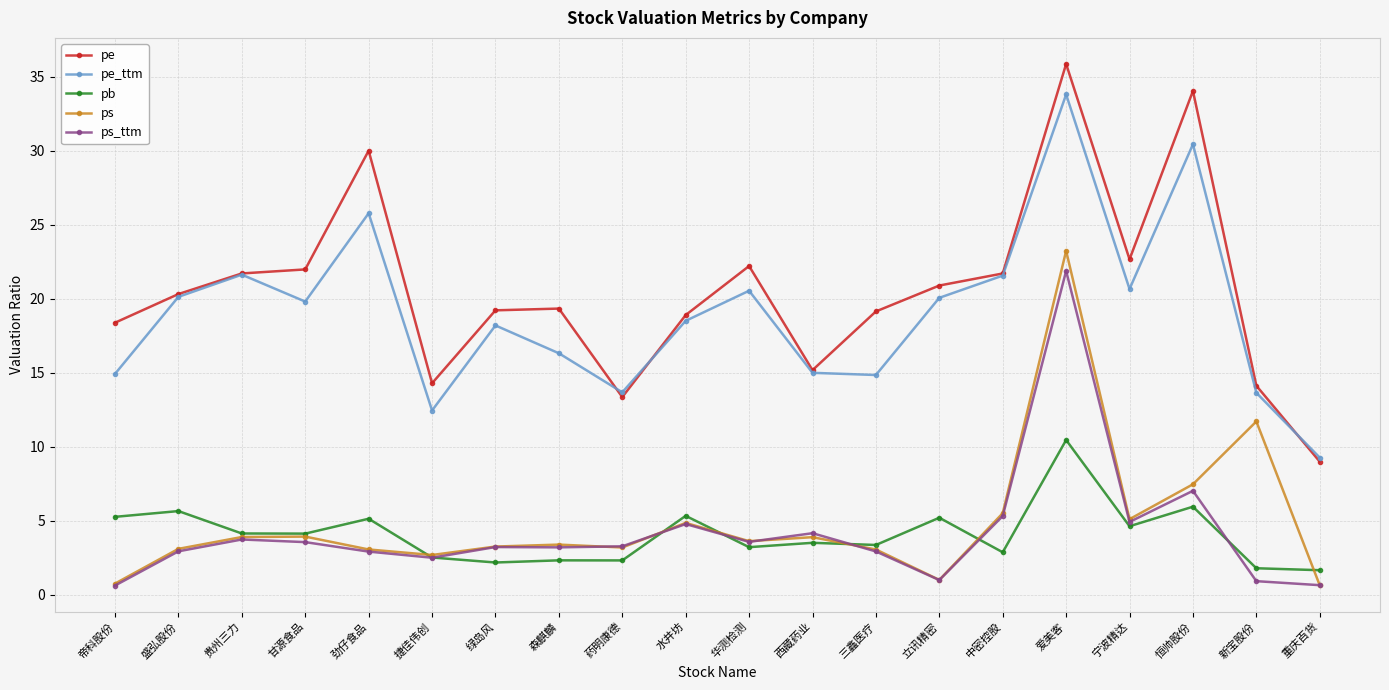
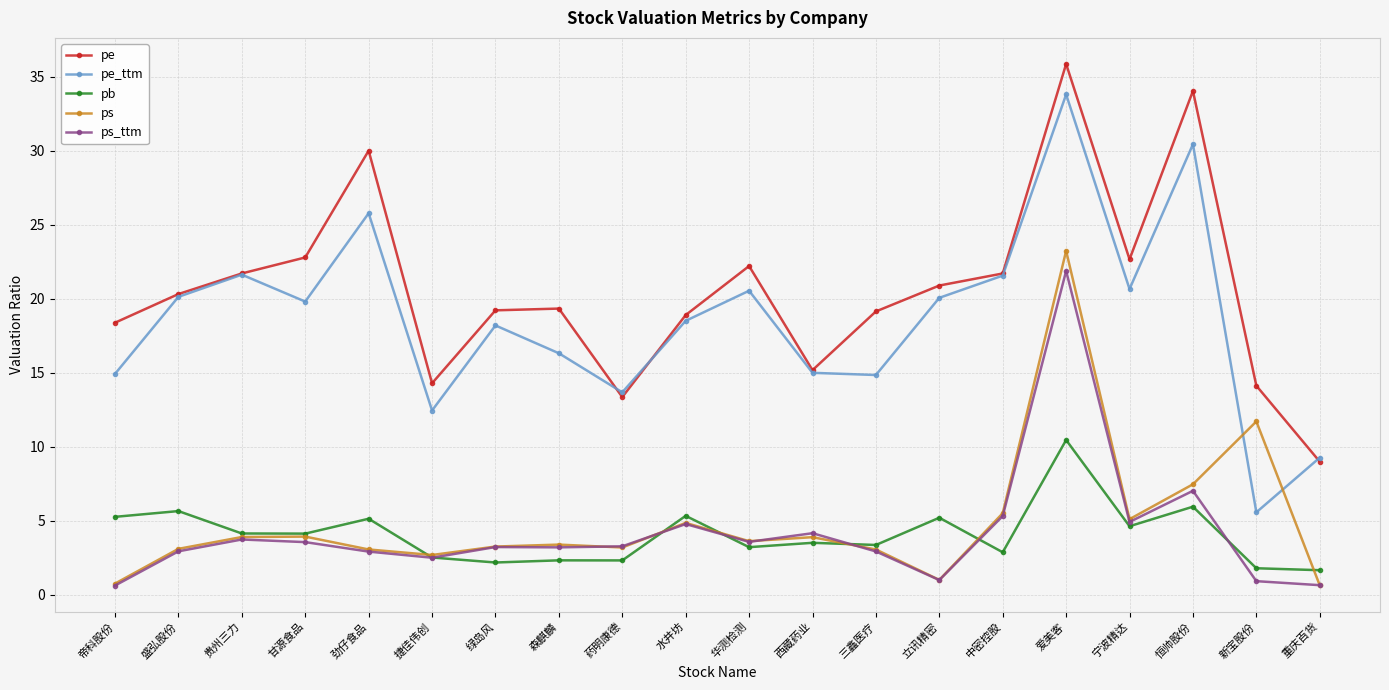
  {
    "pe": {
      "帝科股份": 18.4,
      "盛弘股份": 20.3,
-     "甘源食品": 22.0,
+     "甘源食品": 22.8,
      "劲仔食品": 30.0,
      "捷佳伟创": 14.3,
      "绿岛风": 19.2,
      "森麒麟": 19.3,
      "药明康德": 13.3,
      "水井坊": 18.9,
      "华测检测": 22.2,
      "西藏药业": 15.2,
      "三鑫医疗": 19.1,
      "立讯精密": 20.9,
      "爱美客": 35.9,
      "宁波精达": 22.7,
      "恒帅股份": 34.0,
      "新宝股份": 14.1,
      "重庆百货": 9.0
    },
    "pe_ttm": {
      "帝科股份": 14.9,
      "盛弘股份": 20.1,
      "甘源食品": 19.8,
      "劲仔食品": 25.8,
      "捷佳伟创": 12.4,
      "绿岛风": 18.2,
      "森麒麟": 16.3,
      "药明康德": 13.7,
      "水井坊": 18.5,
      "华测检测": 20.5,
      "西藏药业": 15.0,
      "三鑫医疗": 14.8,
      "立讯精密": 20.1,
      "爱美客": 33.8,
      "宁波精达": 20.6,
      "恒帅股份": 30.4,
-     "新宝股份": 13.6,
+     "新宝股份": 5.6,
      "重庆百货": 9.3
    },
    "pb": {
      "帝科股份": 5.2,
      "盛弘股份": 5.6,
      "贵州三力": 4.1,
      "甘源食品": 4.1,
      "劲仔食品": 5.1,
      "绿岛风": 2.2,
      "森麒麟": 2.3,
      "药明康德": 2.3,
      "水井坊": 5.3,
      "华测检测": 3.2,
      "西藏药业": 3.5,
      "三鑫医疗": 3.3,
      "立讯精密": 5.2,
      "中密控股": 2.9,
      "爱美客": 10.4,
      "宁波精达": 4.6,
      "恒帅股份": 5.9,
      "新宝股份": 1.8,
      "重庆百货": 1.6
    },
    "ps": {
      "甘源食品": 3.9,
      "森麒麟": 3.4,
      "西藏药业": 3.9,
      "中密控股": 5.5,
      "爱美客": 23.2,
      "宁波精达": 5.1,
      "恒帅股份": 7.5,
      "新宝股份": 11.7
    },
    "ps_ttm": {
      "甘源食品": 3.5,
      "森麒麟": 3.2,
      "西藏药业": 4.1,
      "中密控股": 5.3,
      "爱美客": 21.9,
      "宁波精达": 4.9,
      "恒帅股份": 7.0,
      "新宝股份": 0.9
    }
  }
